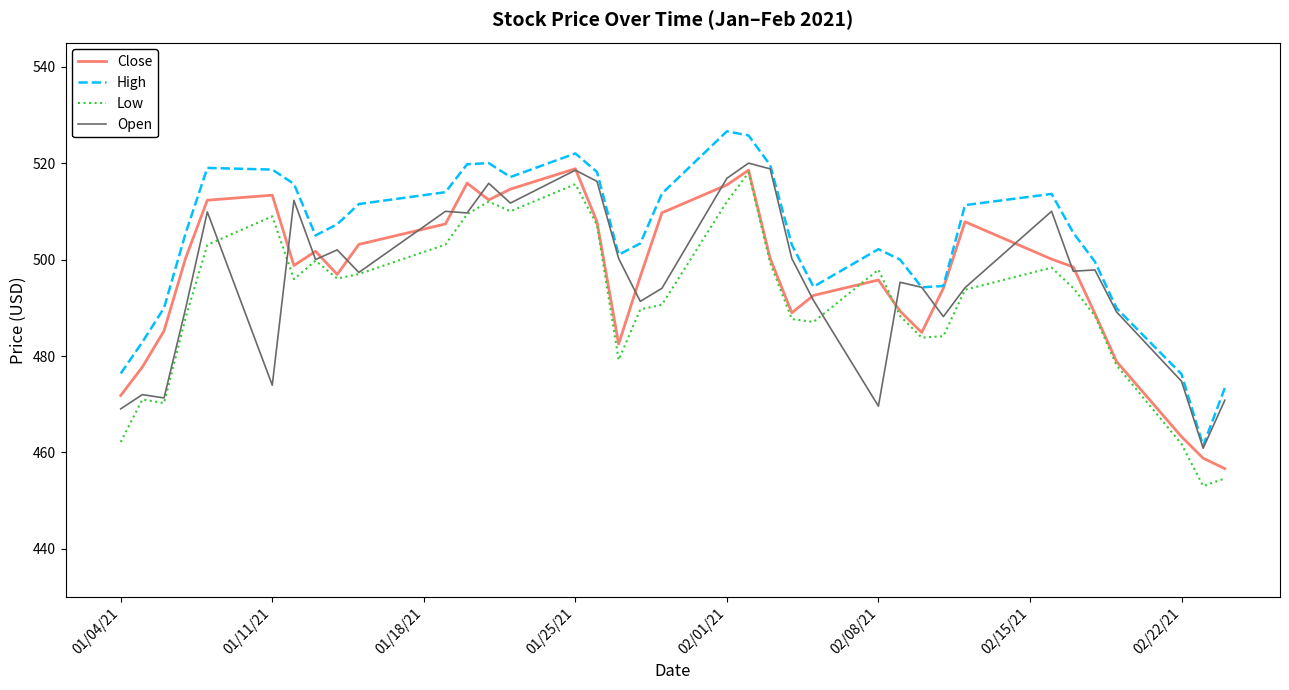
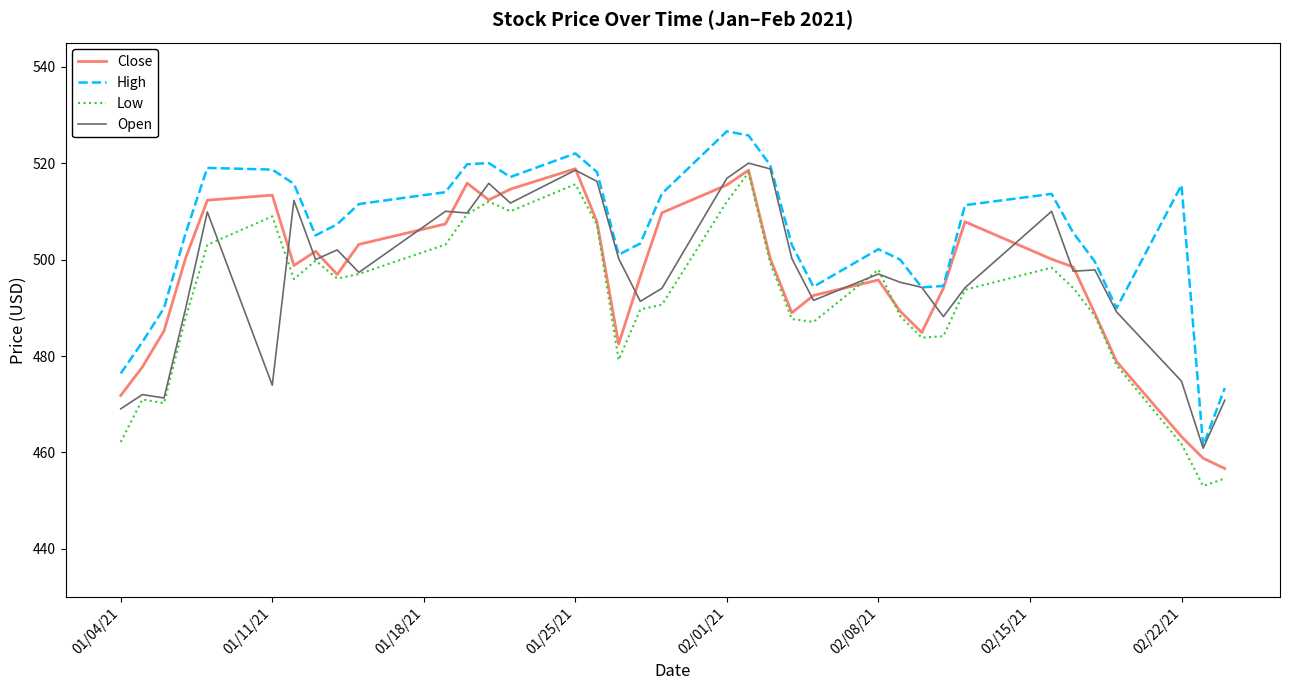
  {
    "Close": {
      "01/04/21": 472,
      "01/11/21": 513,
      "02/01/21": 515,
      "02/08/21": 496,
      "02/22/21": 463
    },
    "High": {
      "01/04/21": 476,
      "01/11/21": 519,
      "01/25/21": 522,
      "02/01/21": 527,
      "02/08/21": 502,
-     "02/22/21": 476
+     "02/22/21": 515
    },
    "Low": {
      "01/04/21": 462,
      "01/11/21": 509,
      "01/25/21": 516,
      "02/01/21": 512,
      "02/08/21": 498,
      "02/22/21": 462
    },
    "Open": {
      "01/04/21": 469,
      "01/11/21": 474,
      "02/01/21": 517,
-     "02/08/21": 470,
+     "02/08/21": 497,
      "02/22/21": 475
    }
  }
